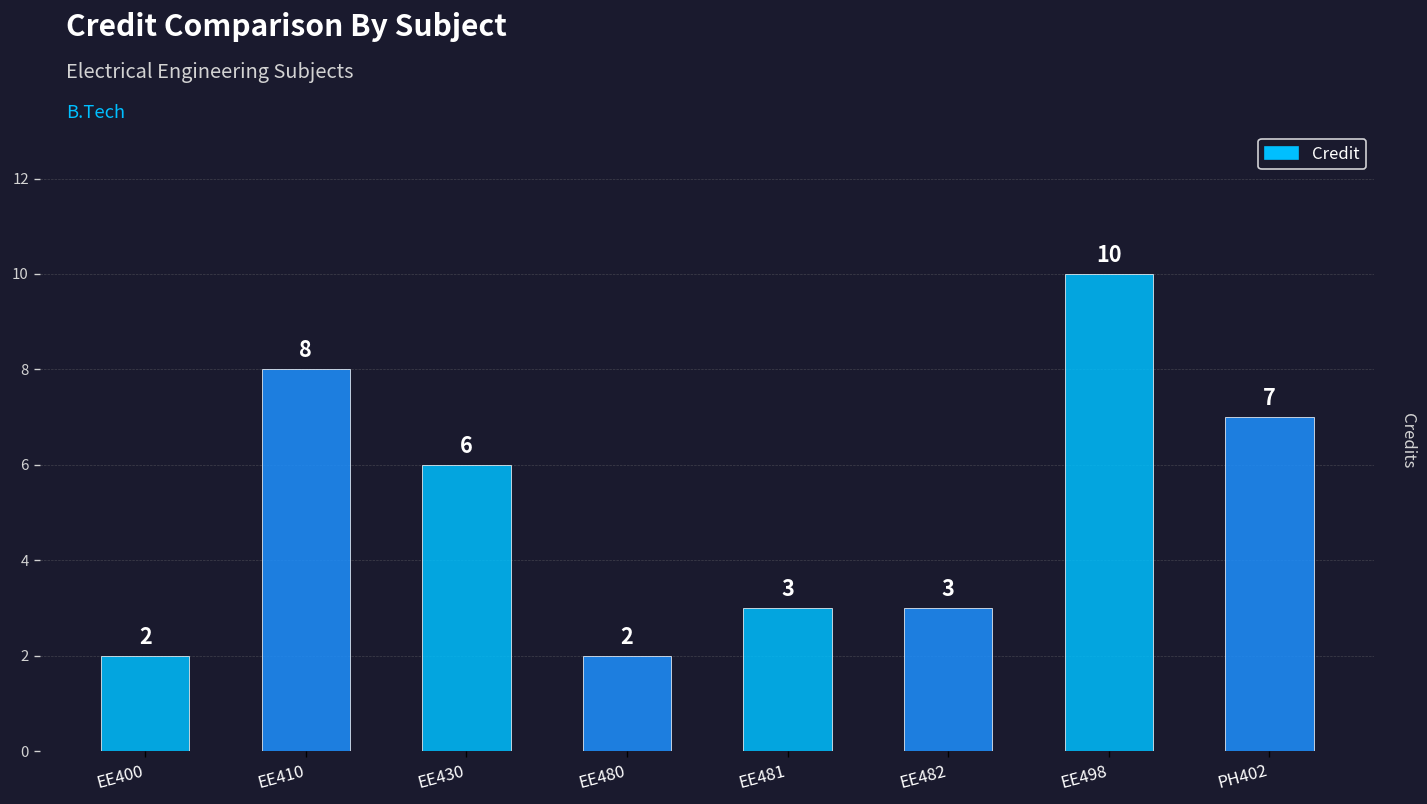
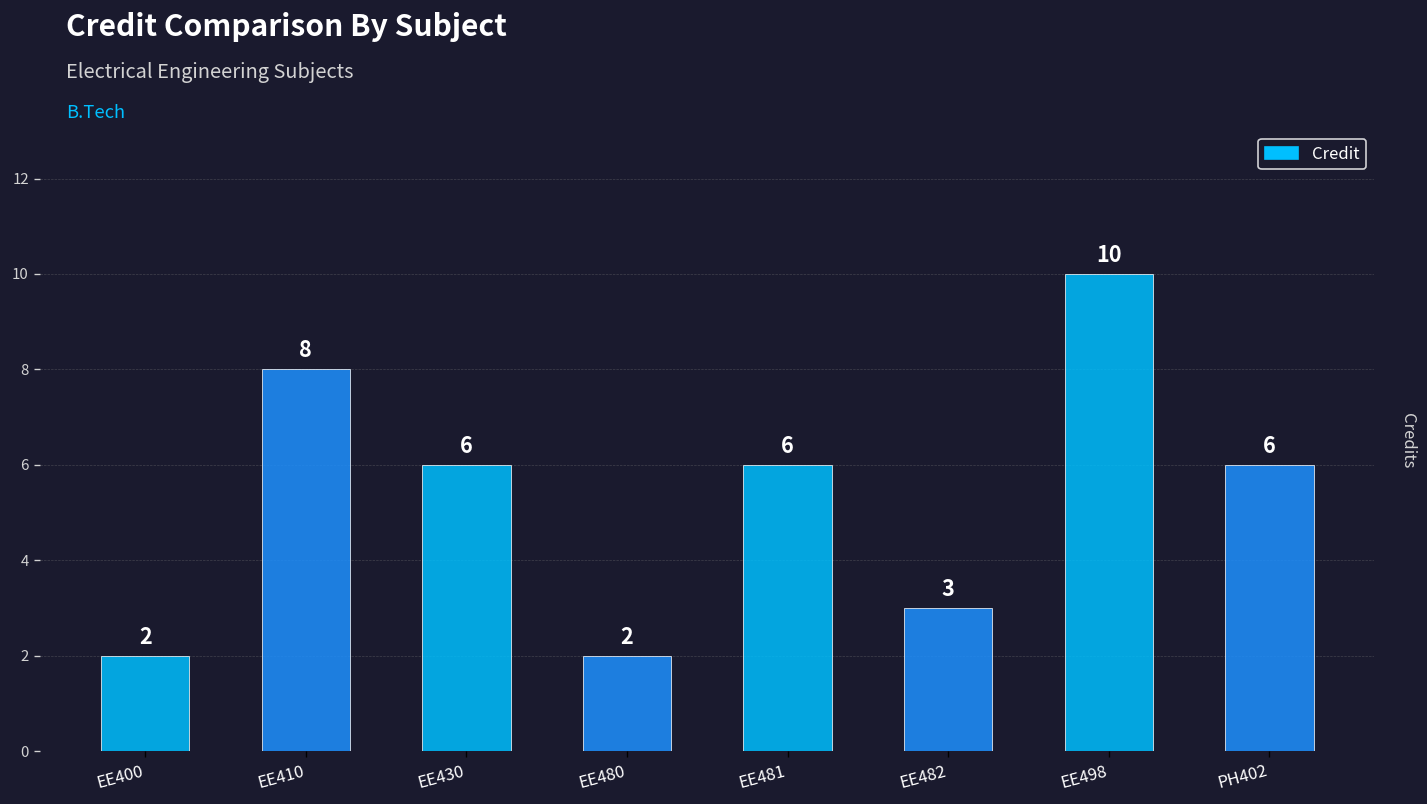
  {
    "EE400": 2,
    "EE410": 8,
    "EE430": 6,
    "EE480": 2,
-   "EE481": 3,
+   "EE481": 6,
    "EE482": 3,
    "EE498": 10,
-   "PH402": 7
+   "PH402": 6
  }
